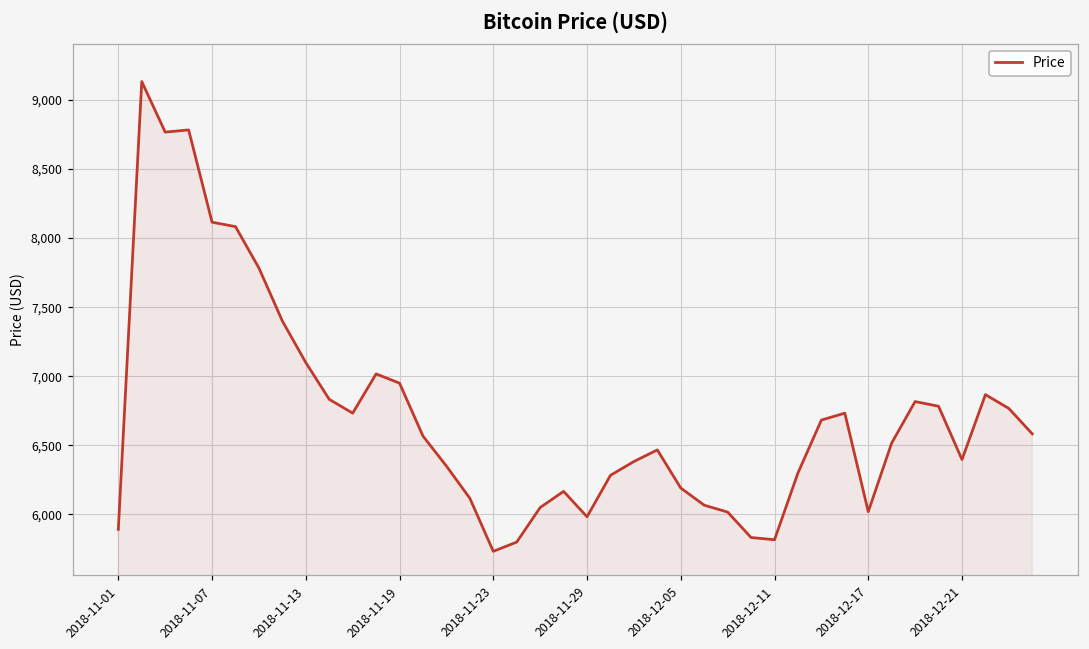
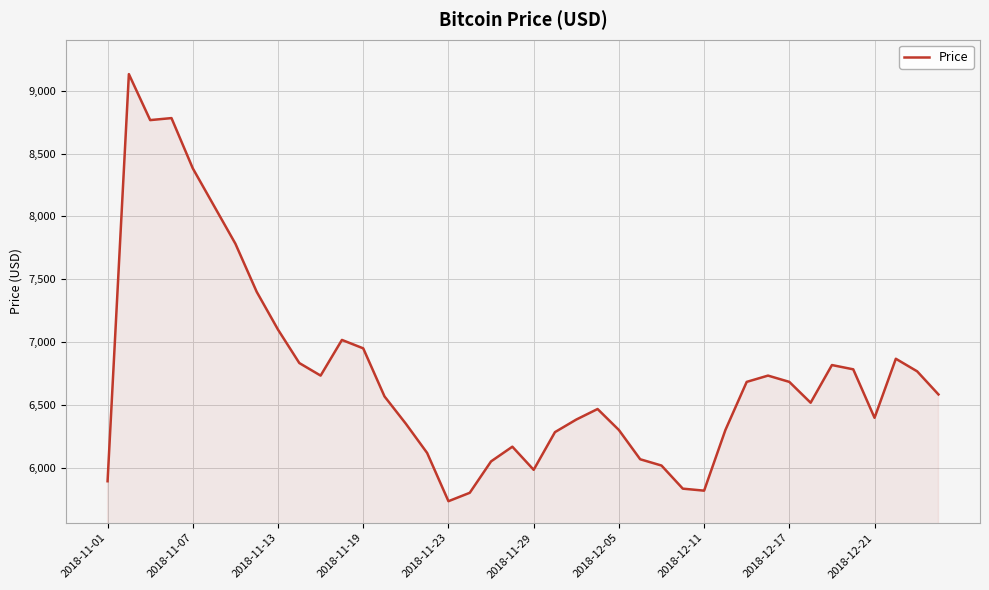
  {
    "2018-11-01": "5,890",
-   "2018-11-07": "8,120",
+   "2018-11-07": "8,380",
    "2018-11-13": "7,100",
    "2018-11-19": "6,950",
    "2018-11-23": "5,730",
    "2018-11-29": "5,980",
-   "2018-12-05": "6,190",
+   "2018-12-05": "6,300",
    "2018-12-11": "5,820",
-   "2018-12-17": "6,020",
+   "2018-12-17": "6,680",
    "2018-12-21": "6,400"
  }
